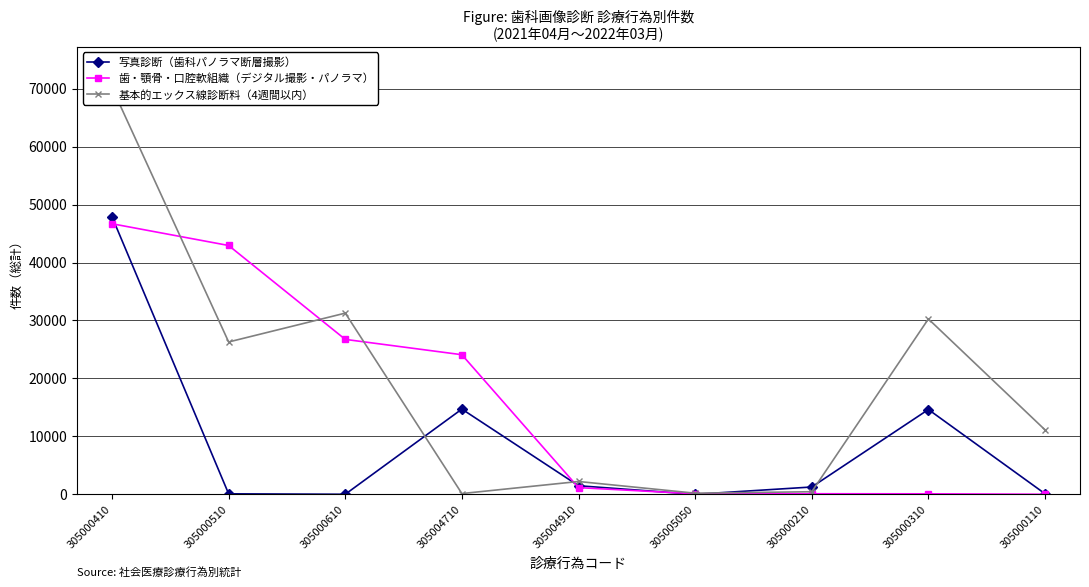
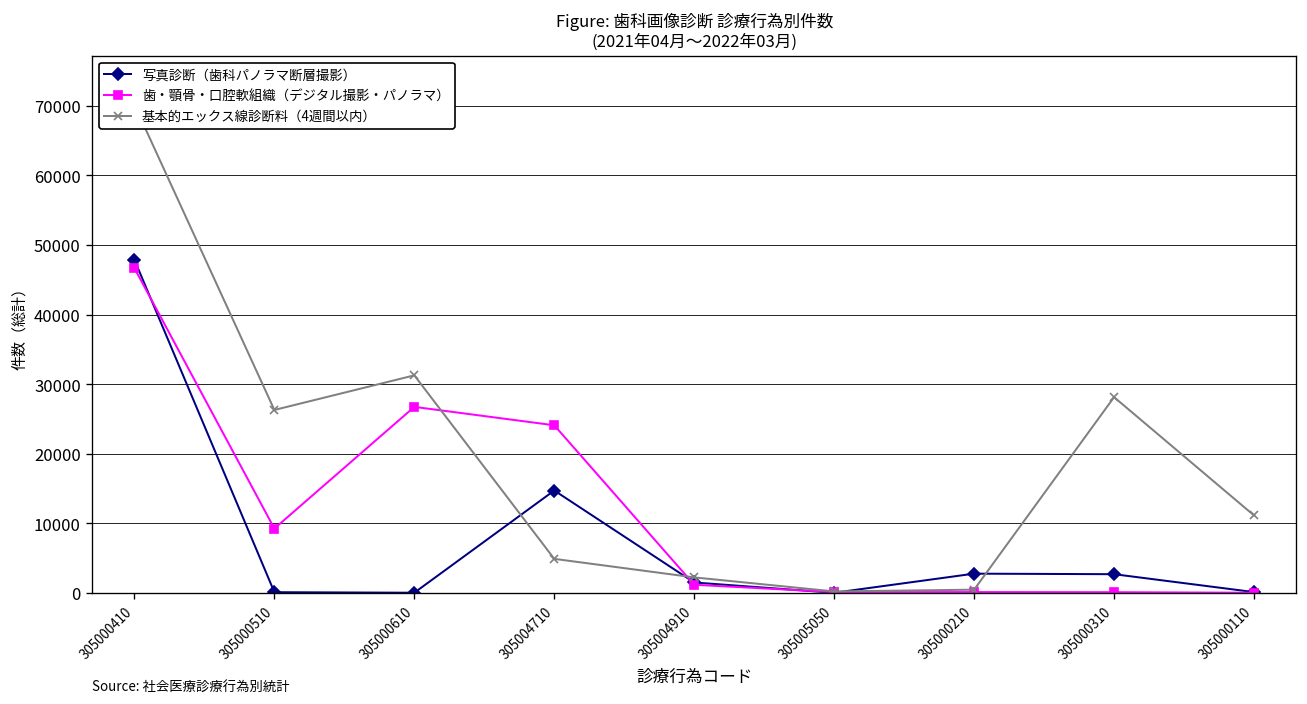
  {
    "写真診断（歯科パノラマ断層撮影）": {
      "305000410": 48000,
      "305000510": 0,
      "305000610": 0,
      "305004710": 15000,
-     "305000210": 1000,
-     "305000310": 15000
+     "305000210": 3000,
+     "305000310": 3000
    },
    "歯・顎骨・口腔軟組織（デジタル撮影・パノラマ）": {
      "305000410": 47000,
-     "305000510": 43000,
+     "305000510": 9000,
      "305000610": 27000,
      "305004710": 24000,
      "305000310": 0
    },
    "基本的エックス線診断料（4週間以内）": {
      "305000510": 26000,
      "305000610": 31000,
-     "305004710": 0,
+     "305004710": 5000,
      "305004910": 2000,
-     "305000310": 30000,
+     "305000310": 28000,
      "305000110": 11000
    }
  }
